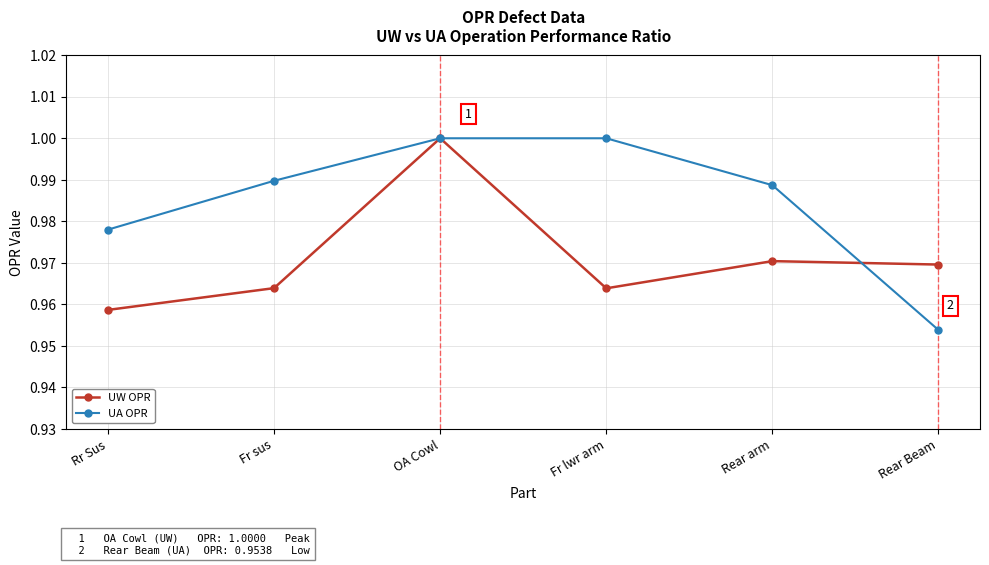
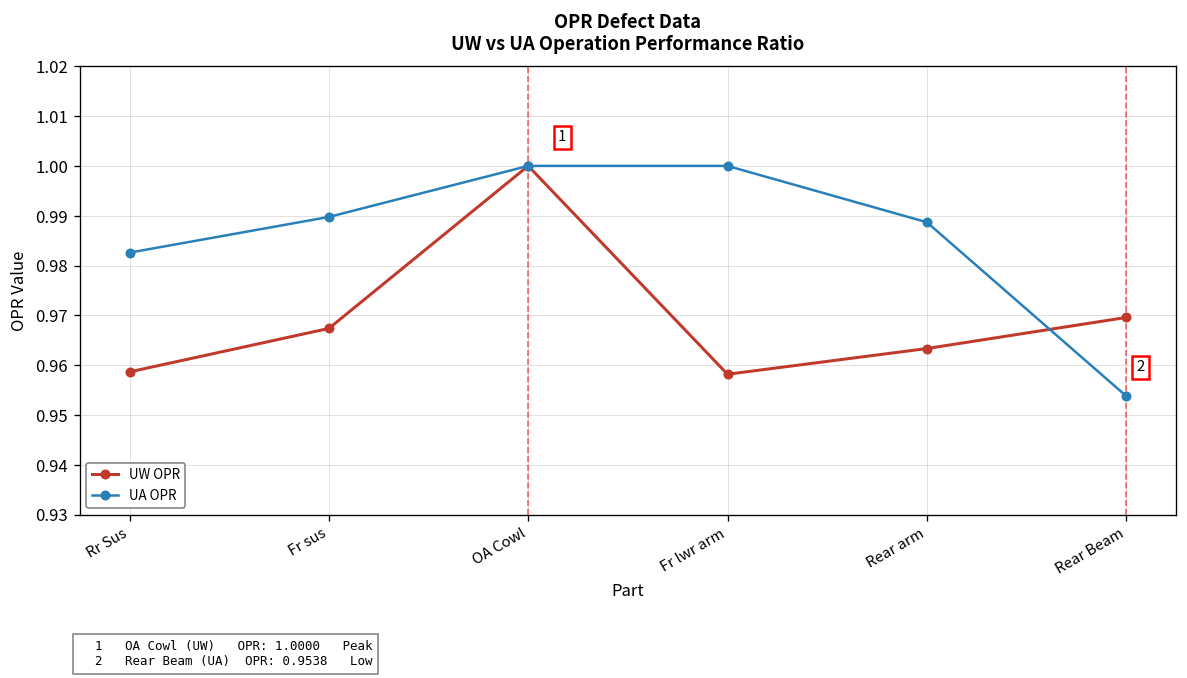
  {
    "UW OPR": {
      "Rr Sus": 0.959,
-     "Fr sus": 0.964,
-     "Fr lwr arm": 0.964,
-     "Rear arm": 0.970,
+     "Fr sus": 0.967,
+     "Fr lwr arm": 0.958,
+     "Rear arm": 0.963,
      "Rear Beam": 0.970
    },
    "UA OPR": {
-     "Rr Sus": 0.978,
+     "Rr Sus": 0.983,
      "Fr sus": 0.990,
      "Fr lwr arm": 1.000,
      "Rear arm": 0.989
    }
  }
